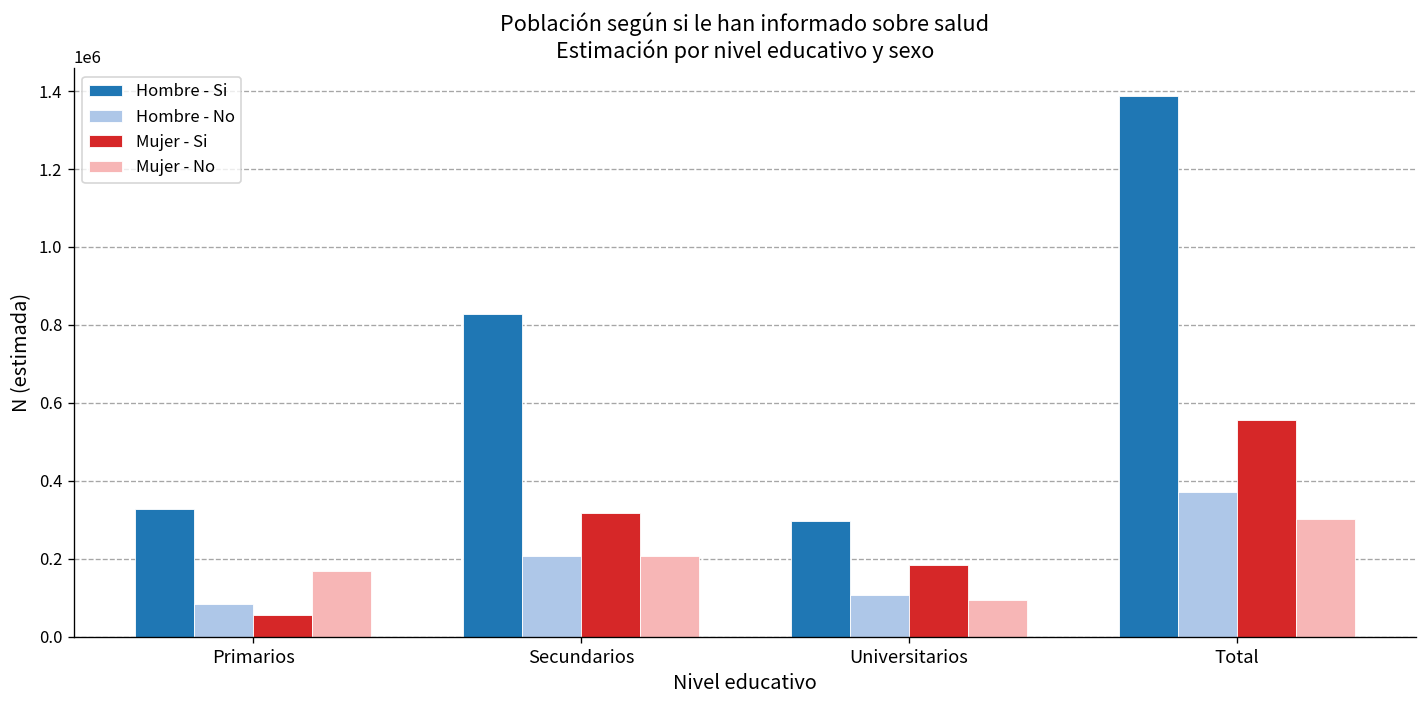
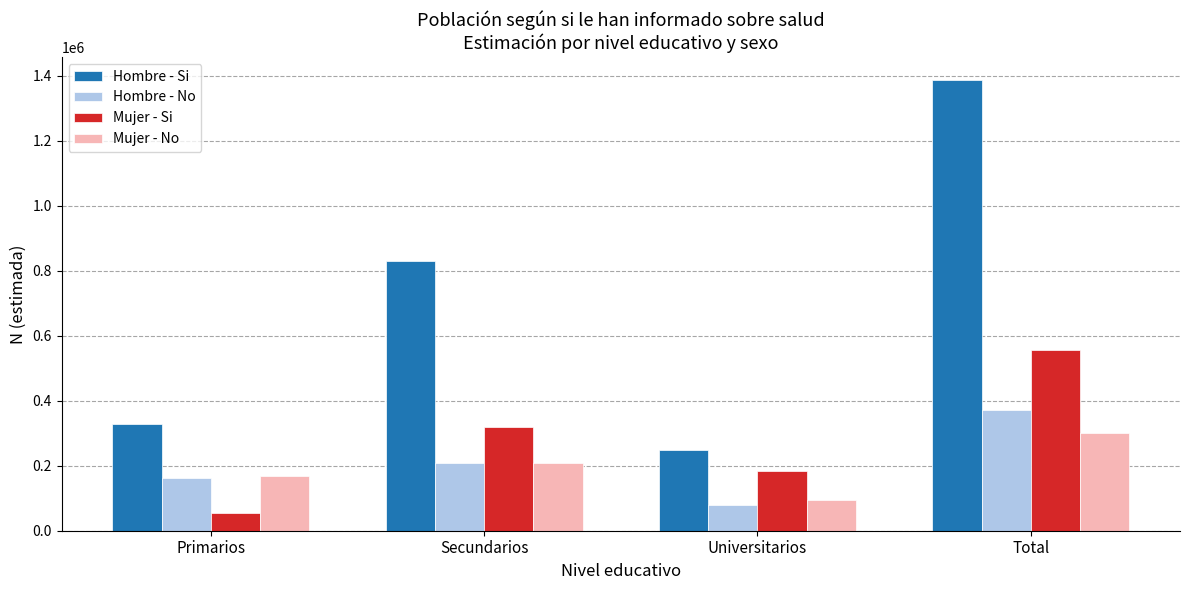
  {
    "Hombre - Si": {
      "Primarios": 330000,
      "Secundarios": 830000,
-     "Universitarios": 300000,
+     "Universitarios": 250000,
      "Total": 1390000
    },
    "Hombre - No": {
-     "Primarios": 80000,
+     "Primarios": 160000,
      "Secundarios": 210000,
-     "Universitarios": 110000,
+     "Universitarios": 80000,
      "Total": 370000
    },
    "Mujer - Si": {
      "Primarios": 60000,
      "Secundarios": 320000,
      "Universitarios": 180000,
      "Total": 560000
    },
    "Mujer - No": {
      "Primarios": 170000,
      "Secundarios": 210000,
      "Universitarios": 90000,
      "Total": 300000
    }
  }
